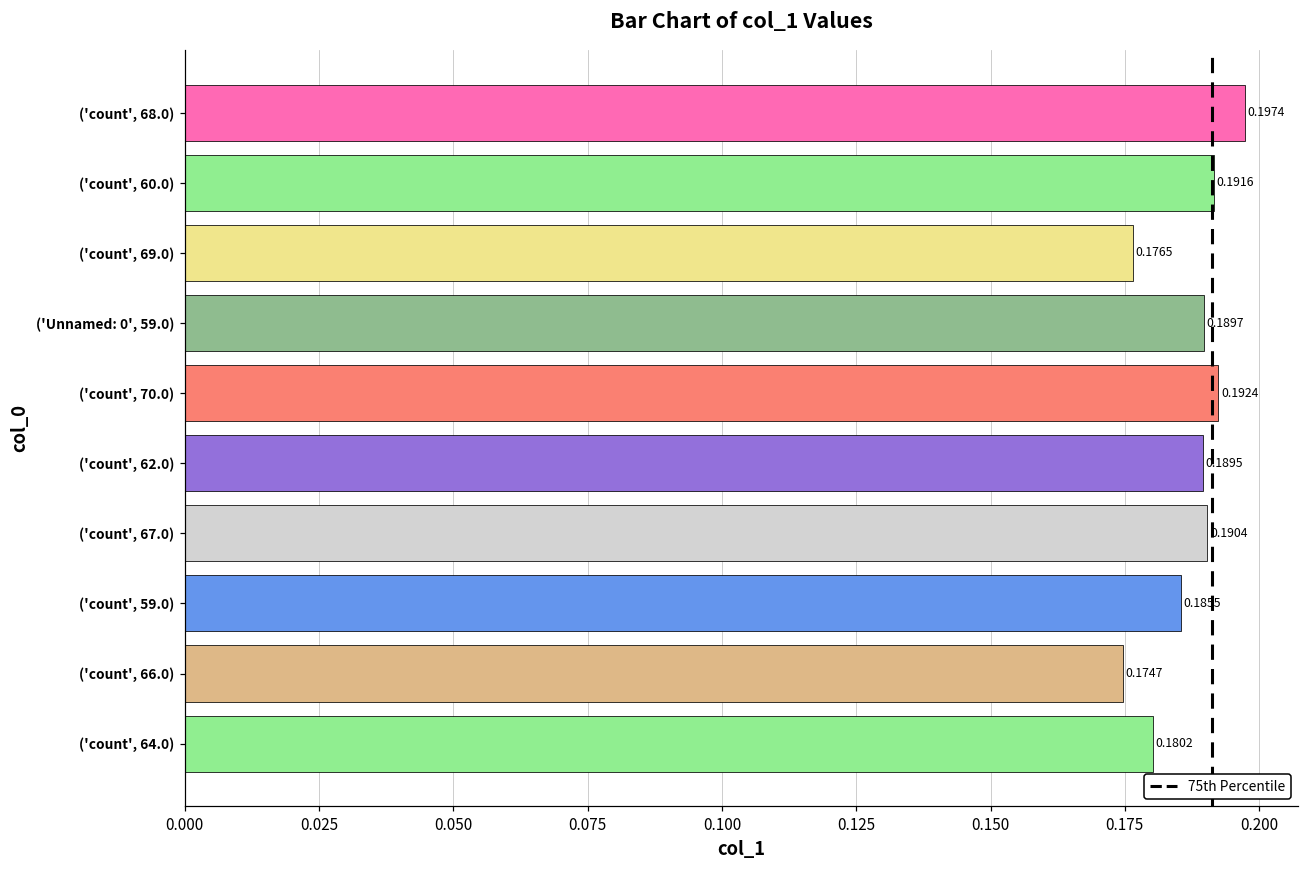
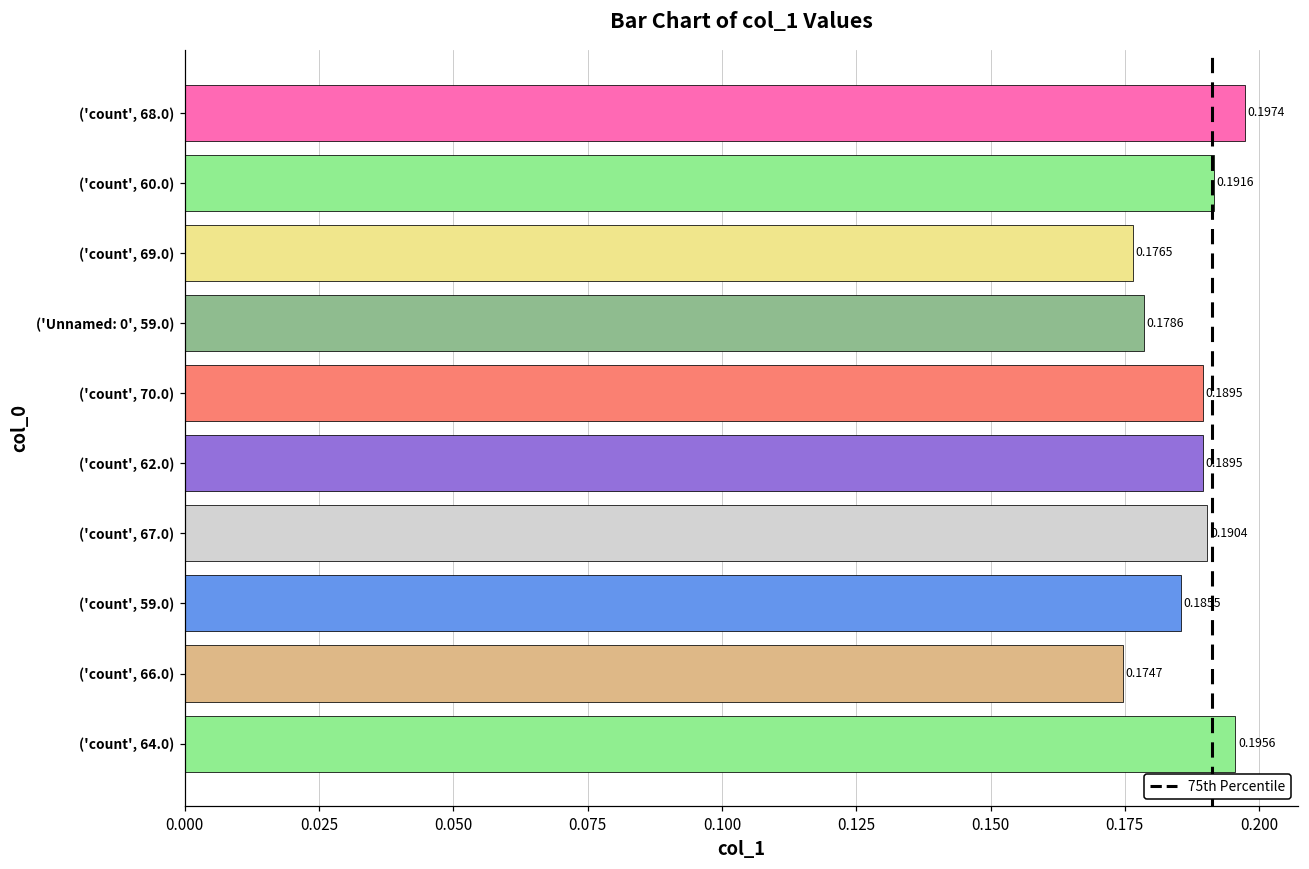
  {
    "('count', 68.0)": 0.1974,
    "('count', 60.0)": 0.1916,
    "('count', 69.0)": 0.1765,
-   "('Unnamed: 0', 59.0)": 0.1897,
-   "('count', 70.0)": 0.1924,
+   "('Unnamed: 0', 59.0)": 0.1786,
+   "('count', 70.0)": 0.1895,
    "('count', 62.0)": 0.1895,
    "('count', 67.0)": 0.1904,
    "('count', 59.0)": 0.1855,
    "('count', 66.0)": 0.1747,
-   "('count', 64.0)": 0.1802
+   "('count', 64.0)": 0.1956
  }
